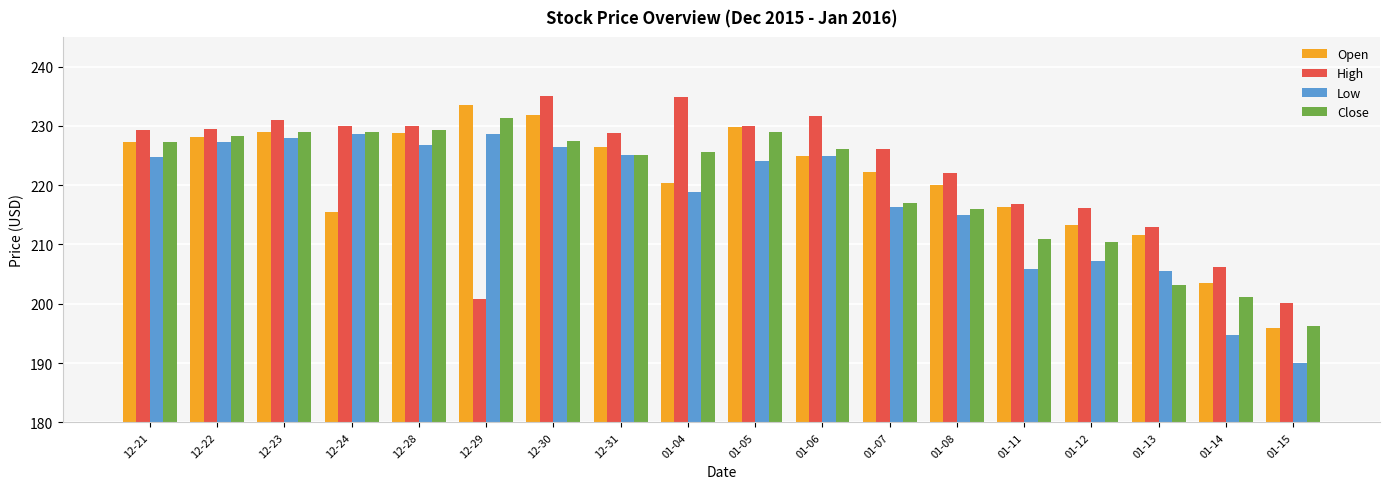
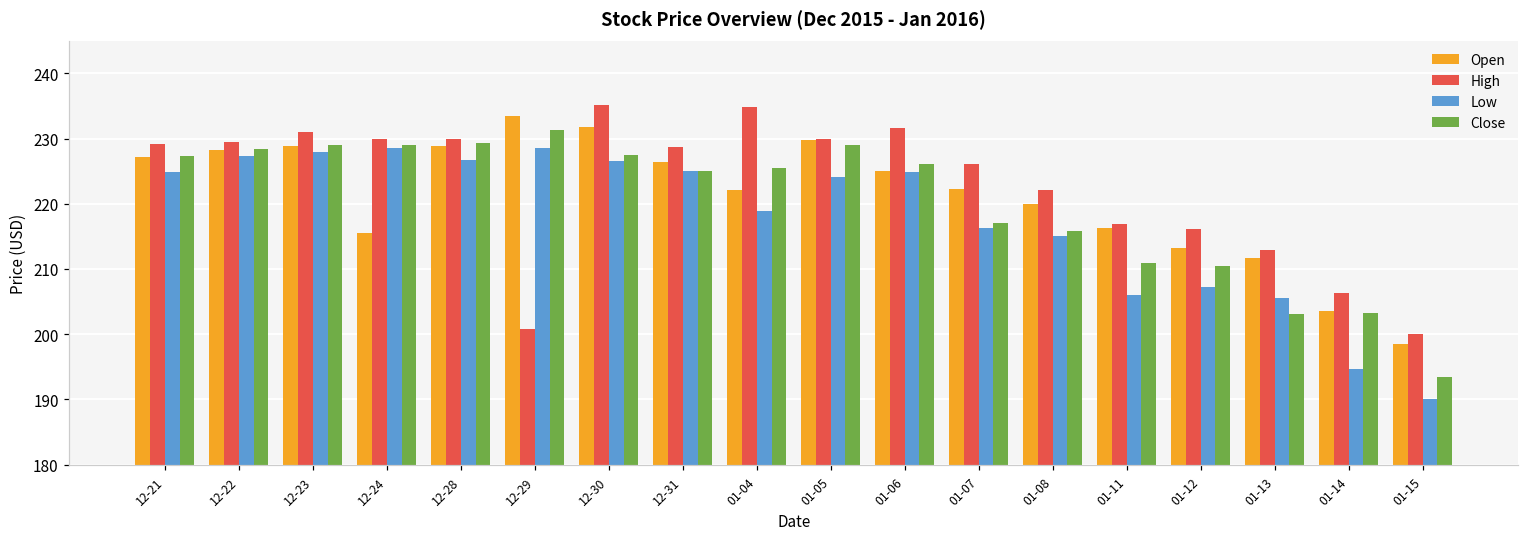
  {
    "Open": {
      "12-21": 227,
      "12-22": 228,
      "12-23": 229,
      "12-24": 215,
      "12-28": 229,
      "12-29": 234,
      "12-30": 232,
      "12-31": 226,
-     "01-04": 220,
+     "01-04": 222,
      "01-05": 230,
      "01-06": 225,
      "01-07": 222,
      "01-08": 220,
      "01-11": 216,
      "01-12": 213,
      "01-13": 212,
      "01-14": 204,
-     "01-15": 196
+     "01-15": 198
    },
    "High": {
      "12-21": 229,
      "12-22": 229,
      "12-23": 231,
      "12-24": 230,
      "12-28": 230,
      "12-29": 201,
      "12-30": 235,
      "12-31": 229,
      "01-04": 235,
      "01-05": 230,
      "01-06": 232,
      "01-07": 226,
      "01-08": 222,
      "01-11": 217,
      "01-12": 216,
      "01-13": 213,
      "01-14": 206,
      "01-15": 200
    },
    "Low": {
      "12-21": 225,
      "12-22": 227,
      "12-23": 228,
      "12-24": 229,
      "12-28": 227,
      "12-29": 229,
      "12-30": 227,
      "12-31": 225,
      "01-04": 219,
      "01-05": 224,
      "01-06": 225,
      "01-07": 216,
      "01-08": 215,
      "01-11": 206,
      "01-12": 207,
      "01-13": 206,
      "01-14": 195,
      "01-15": 190
    },
    "Close": {
      "12-21": 227,
      "12-22": 228,
      "12-23": 229,
      "12-24": 229,
      "12-28": 229,
      "12-29": 231,
      "12-30": 228,
      "12-31": 225,
      "01-04": 226,
      "01-05": 229,
      "01-06": 226,
      "01-07": 217,
      "01-08": 216,
      "01-11": 211,
      "01-12": 210,
      "01-13": 203,
-     "01-14": 201,
-     "01-15": 196
+     "01-14": 203,
+     "01-15": 193
    }
  }
